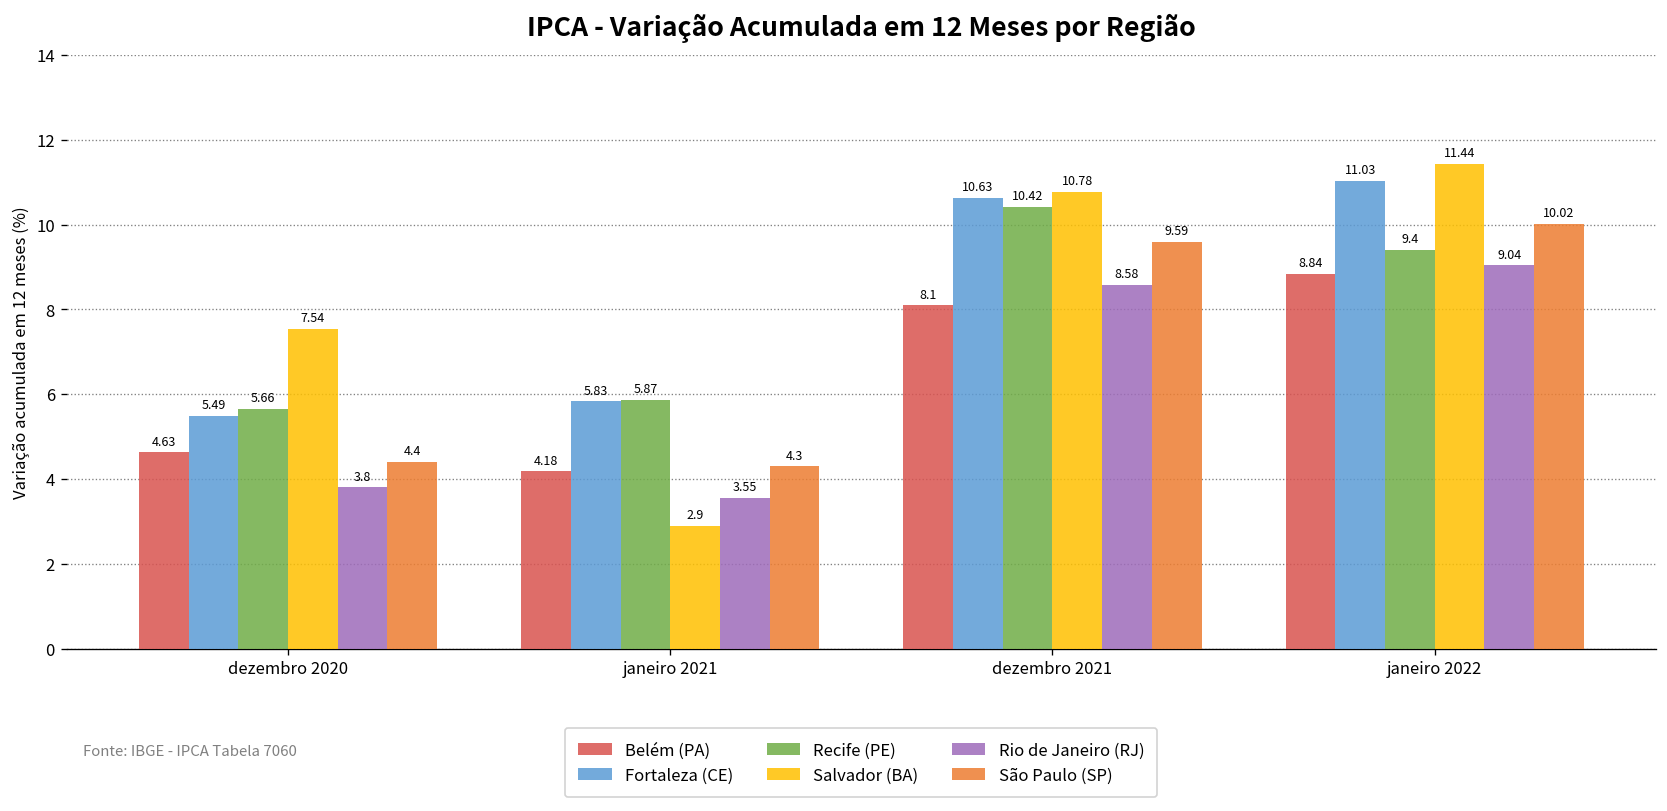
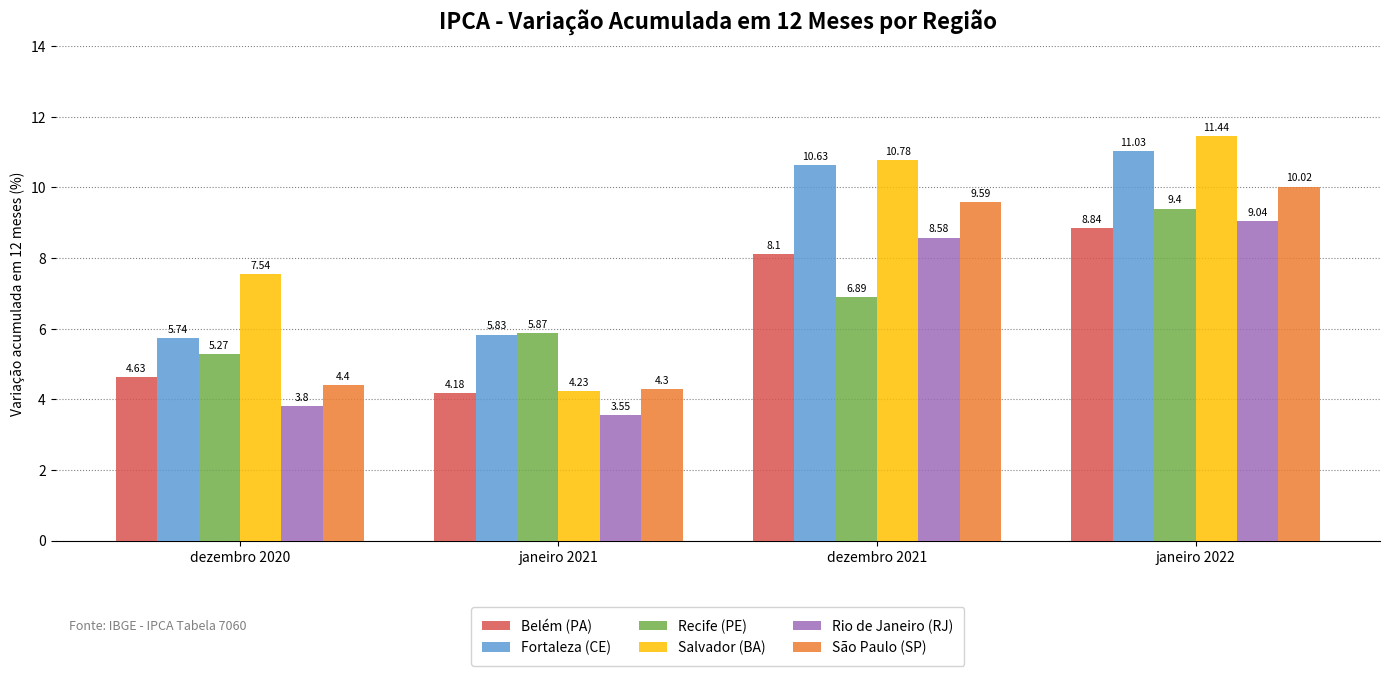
  {
    "Fortaleza (CE)": {
-     "dezembro 2020": 5.49,
+     "dezembro 2020": 5.74,
      "janeiro 2021": 5.83,
      "dezembro 2021": 10.63,
      "janeiro 2022": 11.03
    },
    "Recife (PE)": {
-     "dezembro 2020": 5.66,
+     "dezembro 2020": 5.27,
      "janeiro 2021": 5.87,
-     "dezembro 2021": 10.42,
+     "dezembro 2021": 6.89,
      "janeiro 2022": 9.4
    },
    "Salvador (BA)": {
      "dezembro 2020": 7.54,
-     "janeiro 2021": 2.9,
+     "janeiro 2021": 4.23,
      "dezembro 2021": 10.78,
      "janeiro 2022": 11.44
    },
    "Rio de Janeiro (RJ)": {
      "dezembro 2020": 3.8,
      "janeiro 2021": 3.55,
      "dezembro 2021": 8.58,
      "janeiro 2022": 9.04
    }
  }
